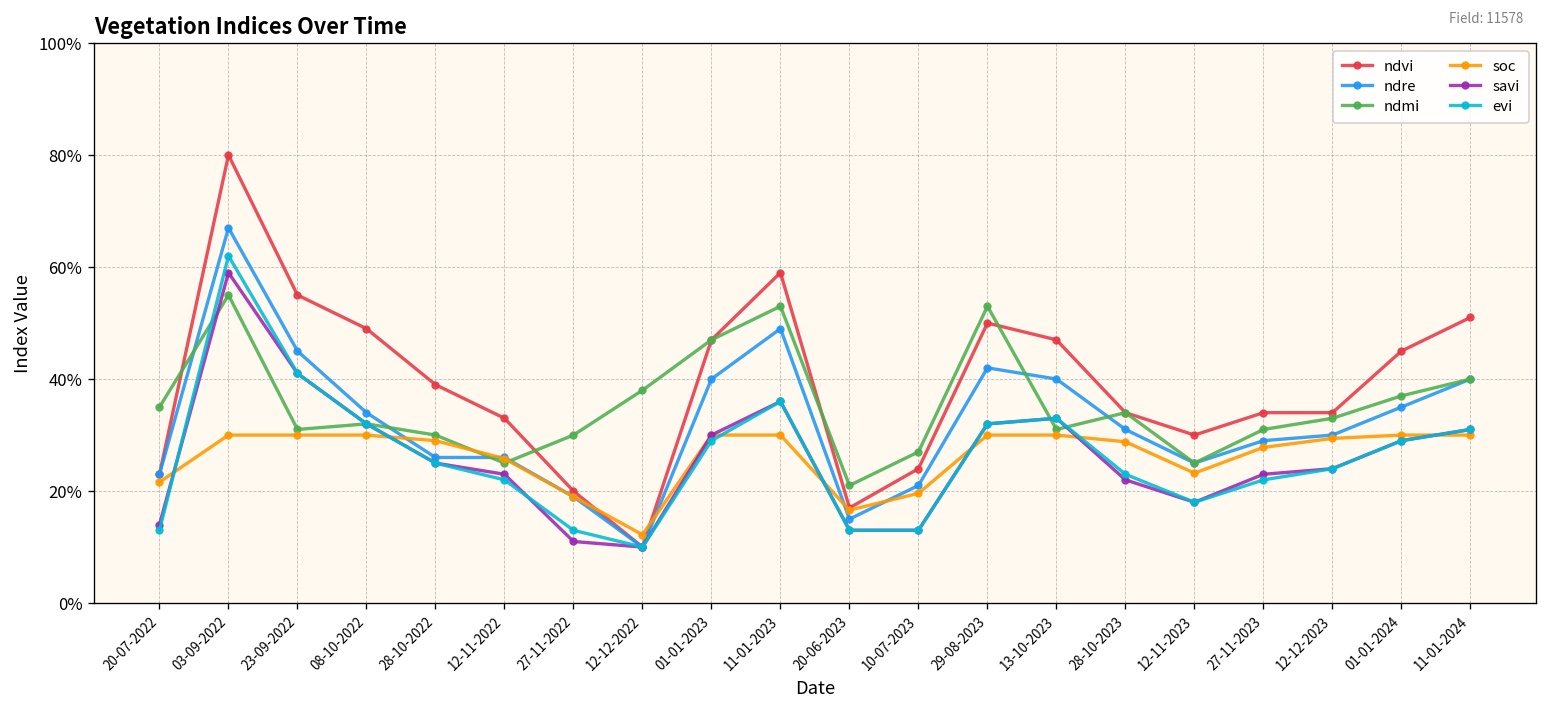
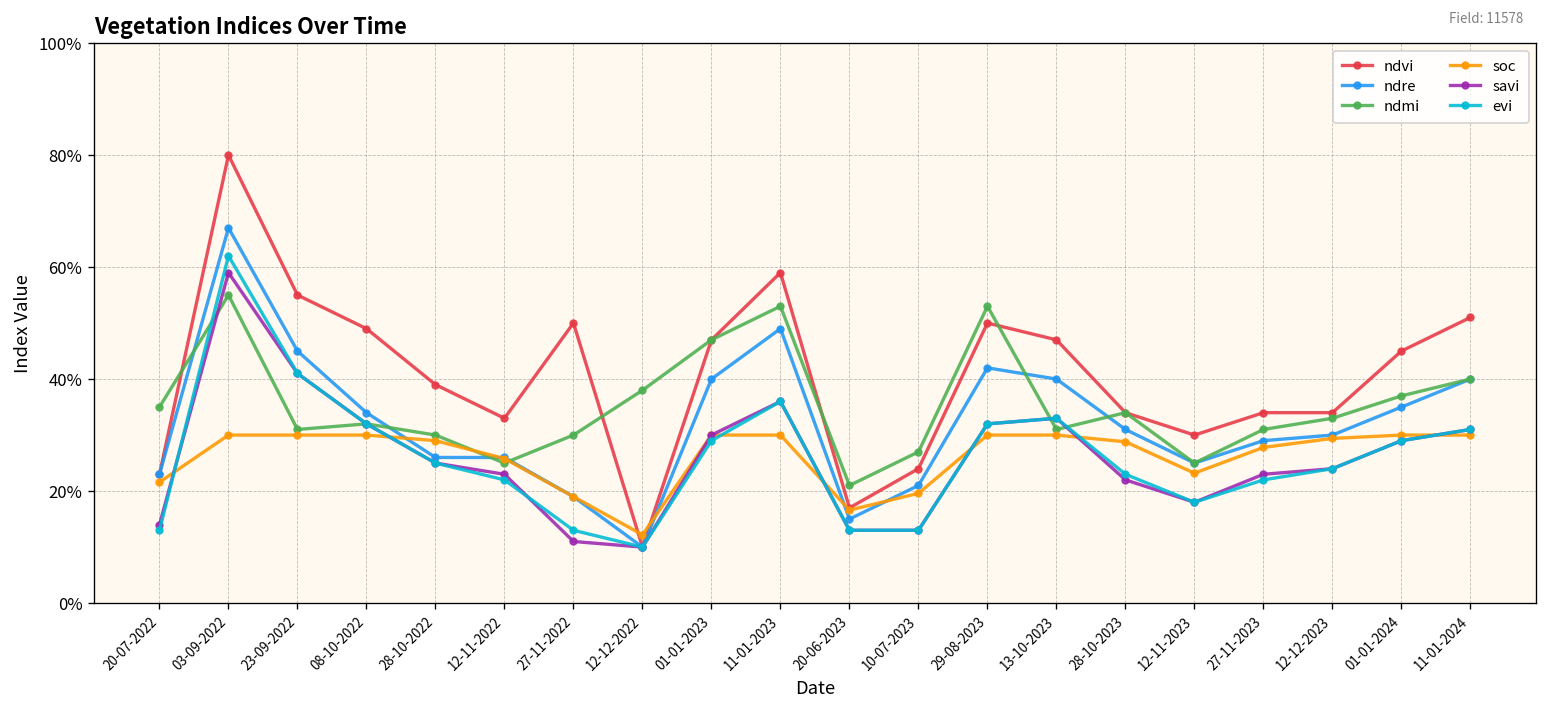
  {
    "ndvi": {
      "03-09-2022": "80%",
      "23-09-2022": "55%",
      "08-10-2022": "49%",
      "28-10-2022": "39%",
      "12-11-2022": "33%",
-     "27-11-2022": "20%",
+     "27-11-2022": "50%",
      "11-01-2023": "59%",
      "10-07-2023": "24%",
      "29-08-2023": "50%",
      "13-10-2023": "47%",
      "12-11-2023": "30%",
      "27-11-2023": "34%",
      "12-12-2023": "34%",
      "01-01-2024": "45%",
      "11-01-2024": "51%"
    },
    "ndmi": {
      "20-07-2022": "35%",
      "03-09-2022": "55%",
      "23-09-2022": "31%",
      "28-10-2022": "30%",
      "12-11-2022": "25%",
      "27-11-2022": "30%",
      "12-12-2022": "38%",
      "11-01-2023": "53%",
      "20-06-2023": "21%",
      "10-07-2023": "27%",
      "29-08-2023": "53%",
      "13-10-2023": "31%",
      "27-11-2023": "31%",
      "12-12-2023": "33%",
      "01-01-2024": "37%"
    },
    "soc": {
      "20-07-2022": "22%",
      "03-09-2022": "30%",
      "23-09-2022": "30%",
      "08-10-2022": "30%",
      "28-10-2022": "29%",
      "12-12-2022": "12%",
      "11-01-2023": "30%",
      "10-07-2023": "20%",
      "29-08-2023": "30%",
      "13-10-2023": "30%",
      "28-10-2023": "29%",
      "12-11-2023": "23%",
      "27-11-2023": "28%",
      "12-12-2023": "29%",
      "01-01-2024": "30%",
      "11-01-2024": "30%"
    },
    "savi": {
      "20-07-2022": "14%",
      "03-09-2022": "59%",
      "12-11-2022": "23%",
      "27-11-2022": "11%",
      "28-10-2023": "22%",
      "27-11-2023": "23%"
    }
  }
